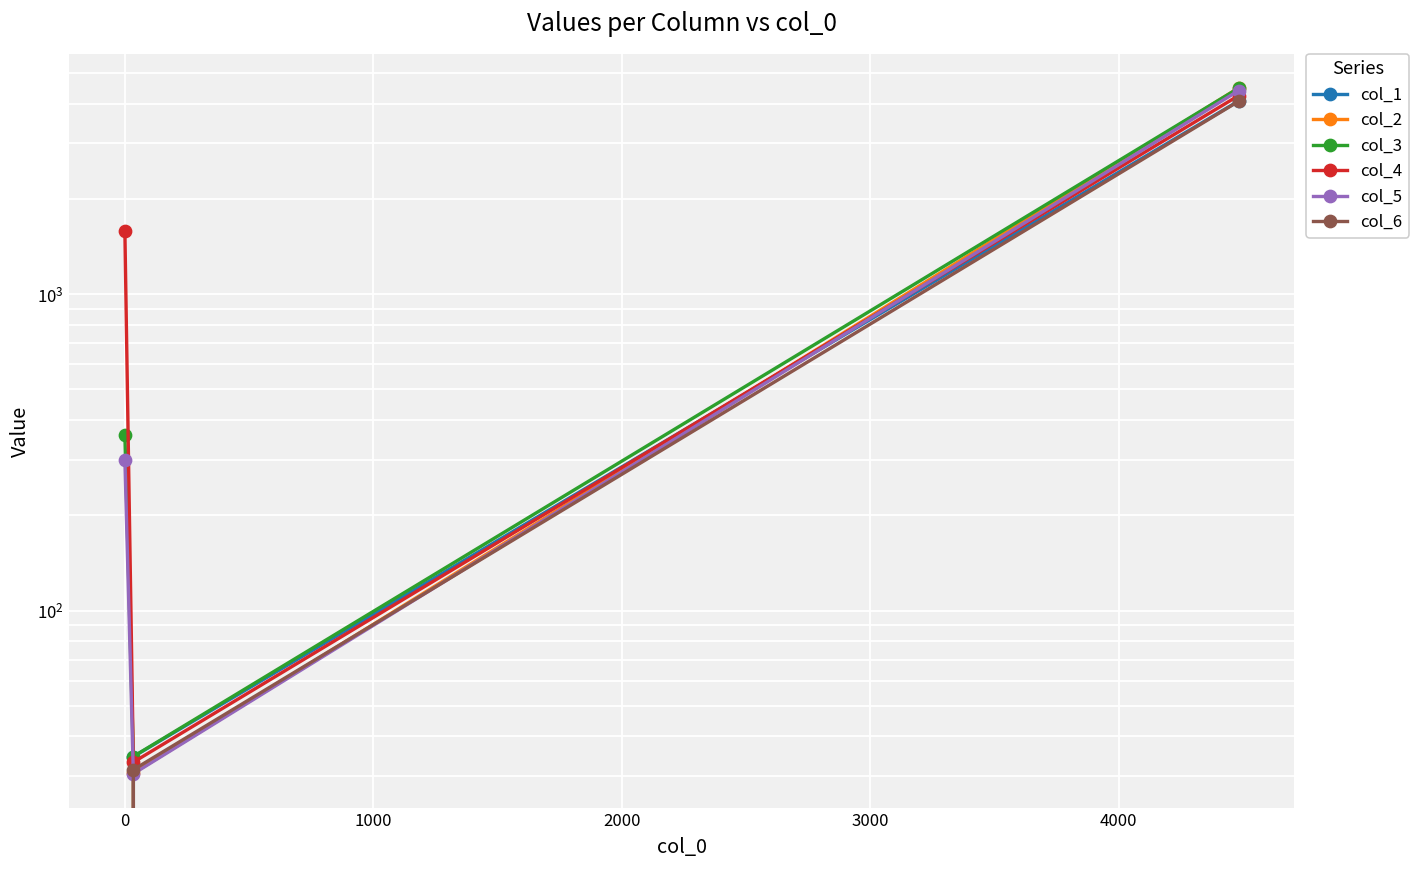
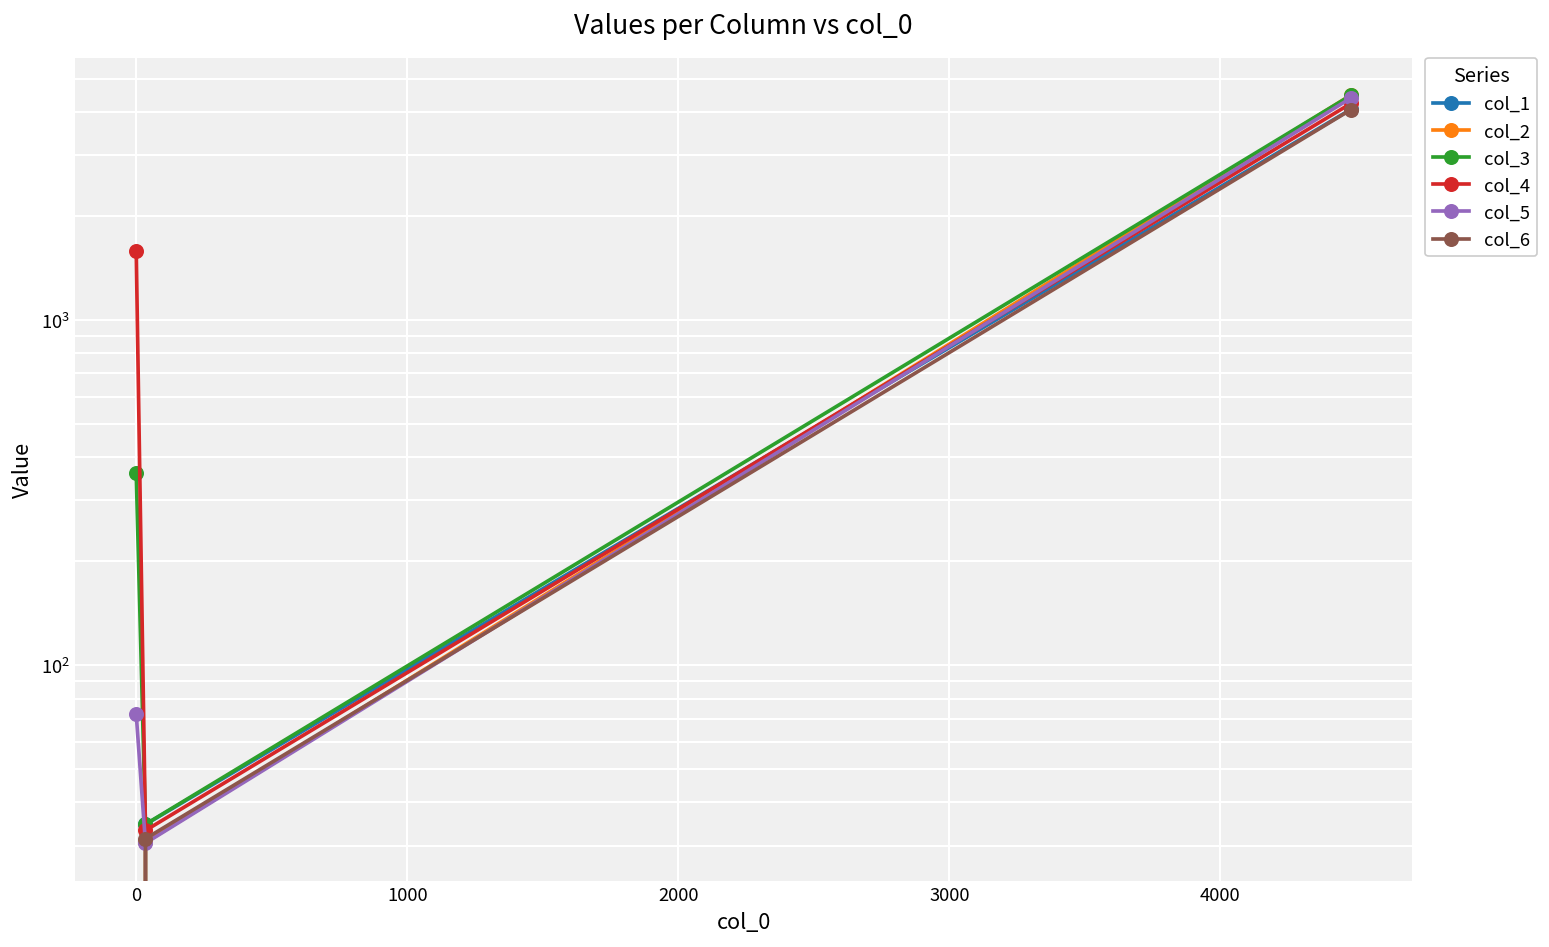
  {
    "col_3": {
      "0": 360
    },
    "col_4": {
      "0": 1600
    },
    "col_5": {
-     "0": 300
+     "0": 72
    }
  }
